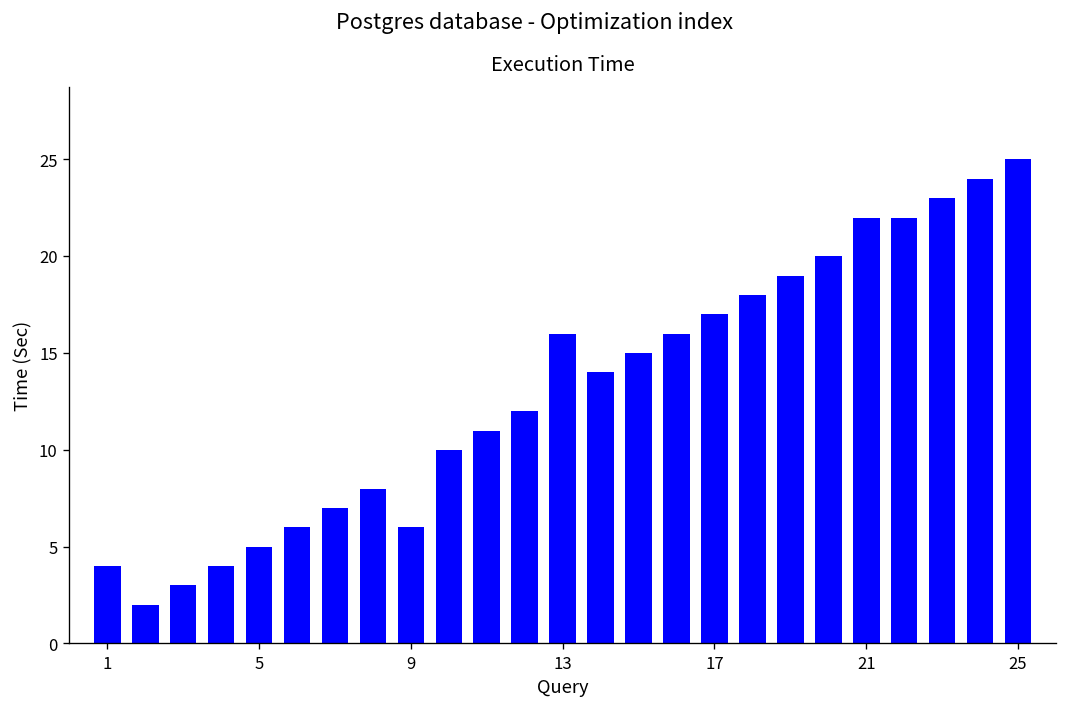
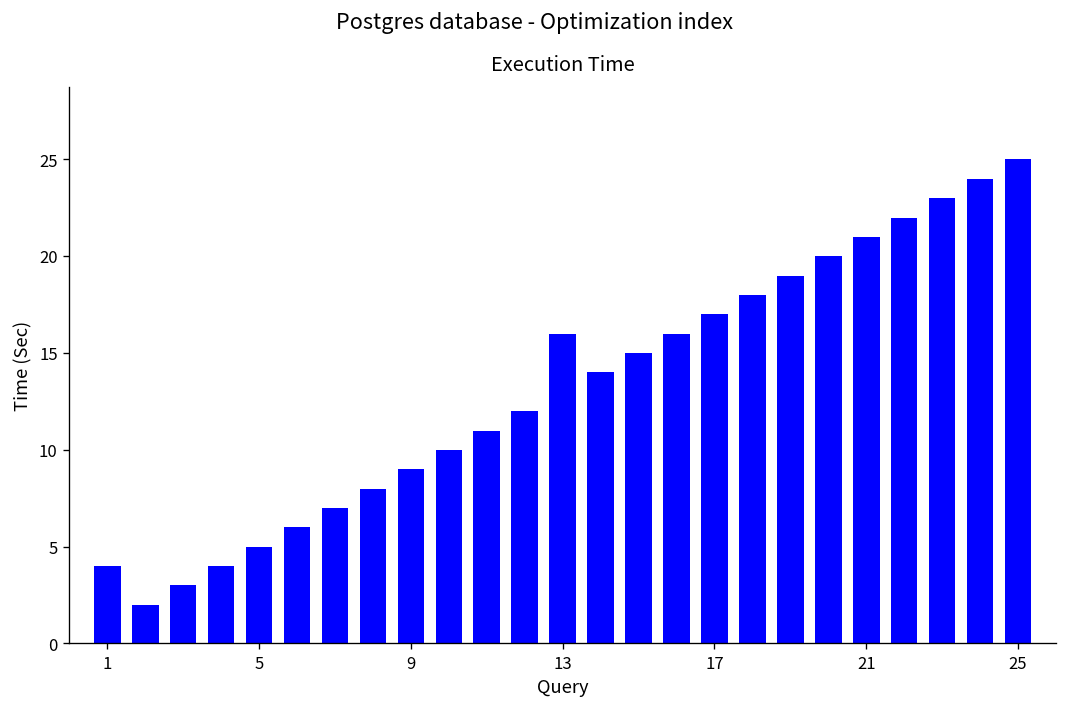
  {
    "1": 4,
    "5": 5,
-   "9": 6,
+   "9": 9,
    "13": 16,
    "17": 17,
-   "21": 22,
+   "21": 21,
    "25": 25
  }
